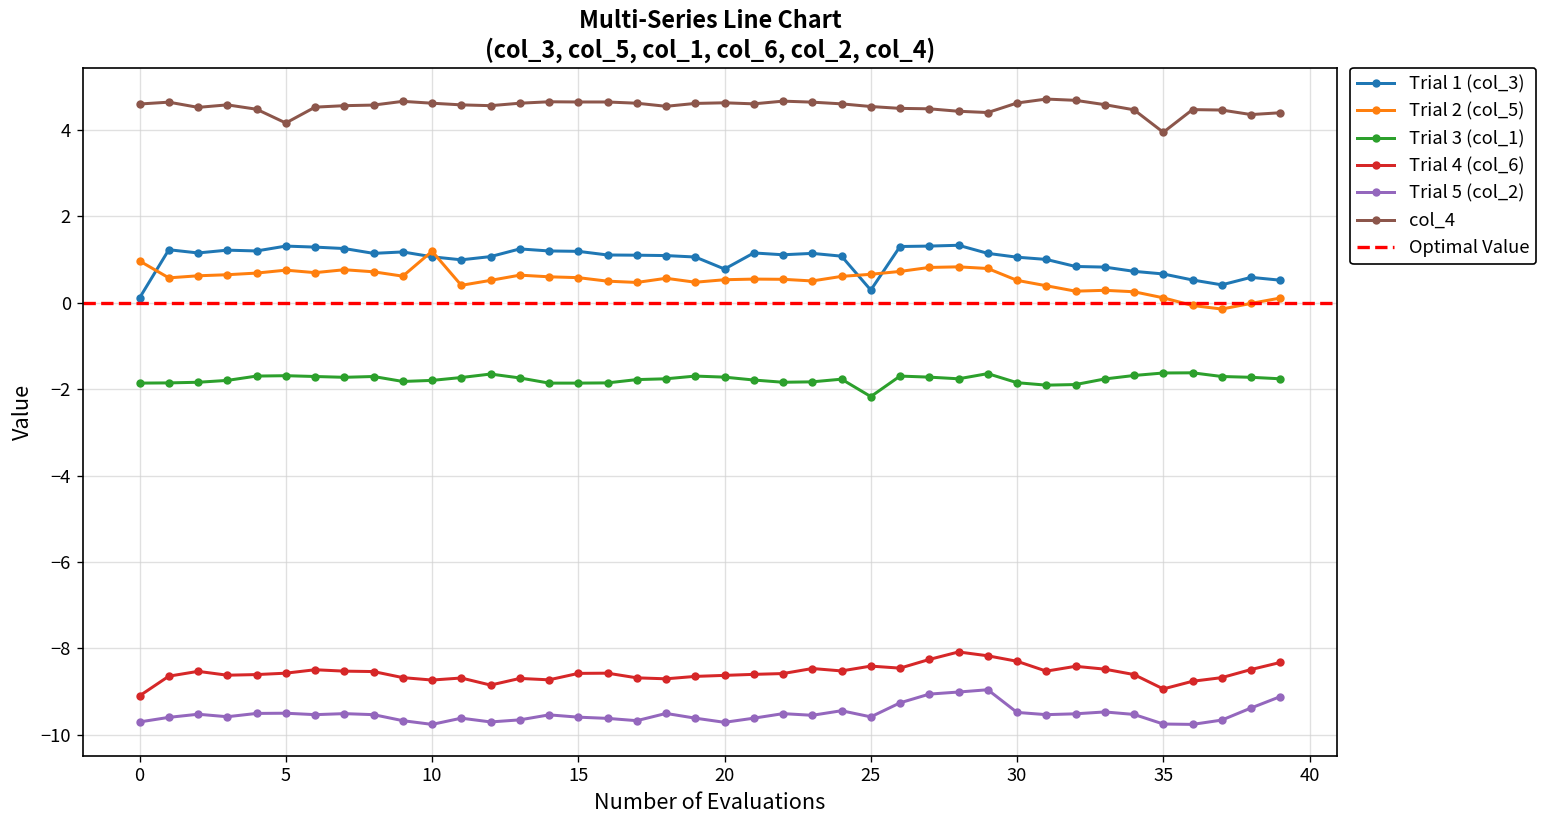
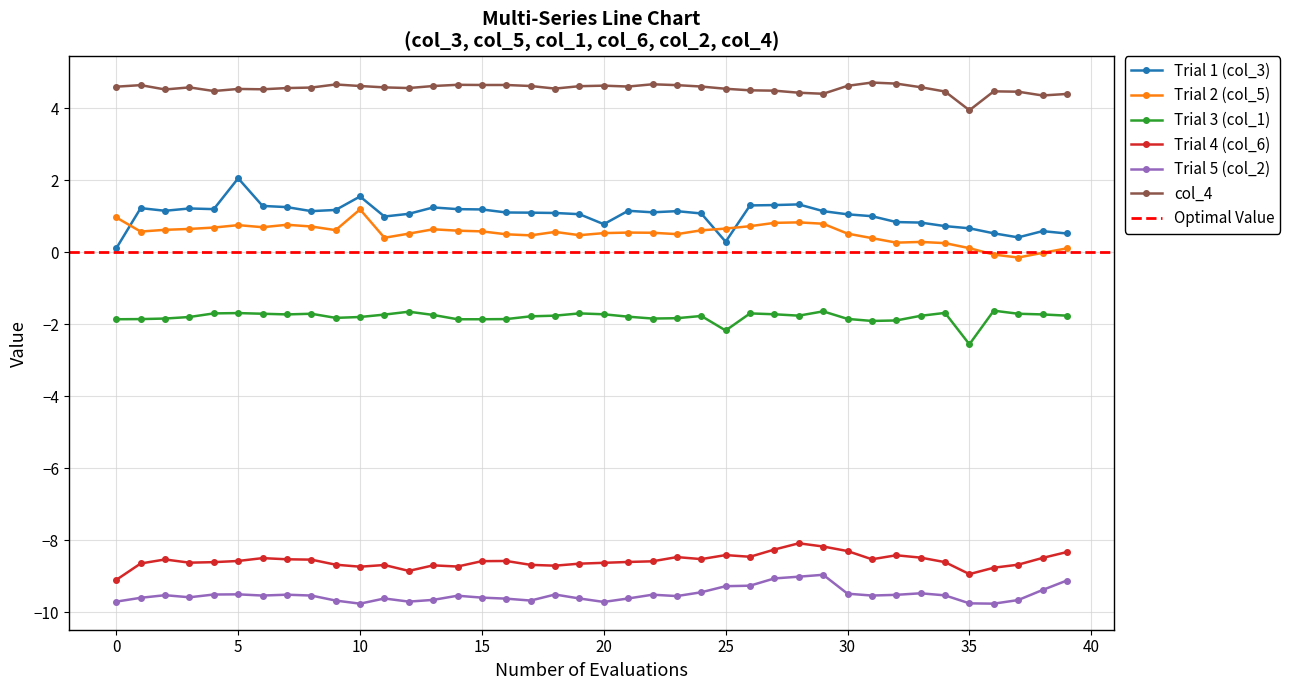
  {
    "Trial 1 (col_3)": {
      "0": 0.1,
-     "5": 1.3,
-     "10": 1.1,
+     "5": 2.1,
+     "10": 1.6,
      "15": 1.2,
      "20": 0.8,
      "25": 0.3,
      "30": 1.1,
      "35": 0.7
    },
    "Trial 2 (col_5)": {
      "0": 1.0,
      "5": 0.8,
      "10": 1.2,
      "15": 0.6,
      "20": 0.5,
      "25": 0.7,
      "30": 0.5,
      "35": 0.1
    },
    "Trial 3 (col_1)": {
      "0": -1.9,
      "5": -1.7,
      "10": -1.8,
      "15": -1.9,
      "20": -1.7,
      "25": -2.2,
      "30": -1.9,
-     "35": -1.6
+     "35": -2.6
    },
    "Trial 4 (col_6)": {
      "0": -9.1,
      "5": -8.6,
      "10": -8.7,
      "15": -8.6,
      "20": -8.6,
      "25": -8.4,
      "30": -8.3,
      "35": -8.9
    },
    "Trial 5 (col_2)": {
      "0": -9.7,
      "5": -9.5,
      "10": -9.8,
      "15": -9.6,
      "20": -9.7,
-     "25": -9.6,
+     "25": -9.3,
      "30": -9.5,
      "35": -9.8
    },
    "col_4": {
      "0": 4.6,
-     "5": 4.2,
+     "5": 4.5,
      "10": 4.6,
      "15": 4.6,
      "20": 4.6,
      "25": 4.5,
      "30": 4.6,
      "35": 3.9
    }
  }
